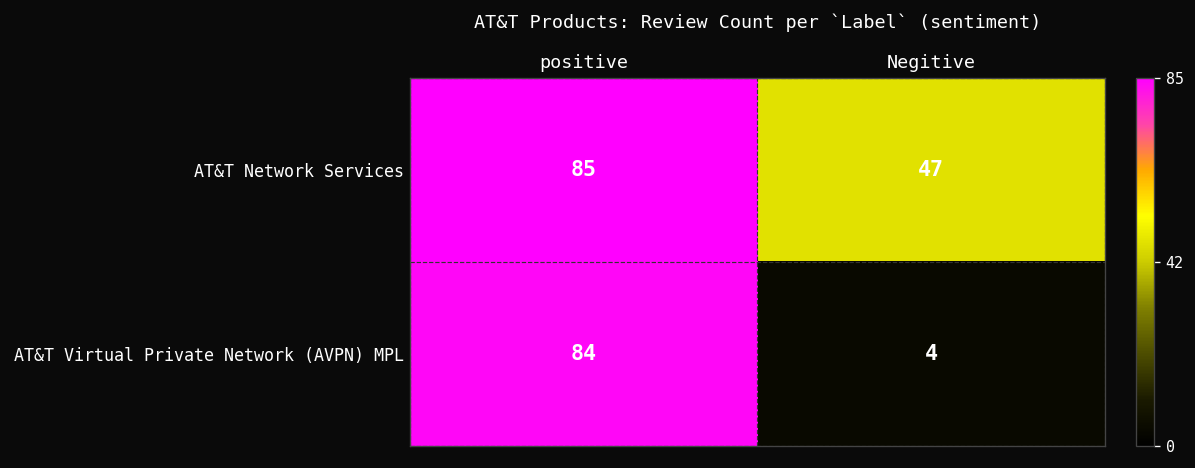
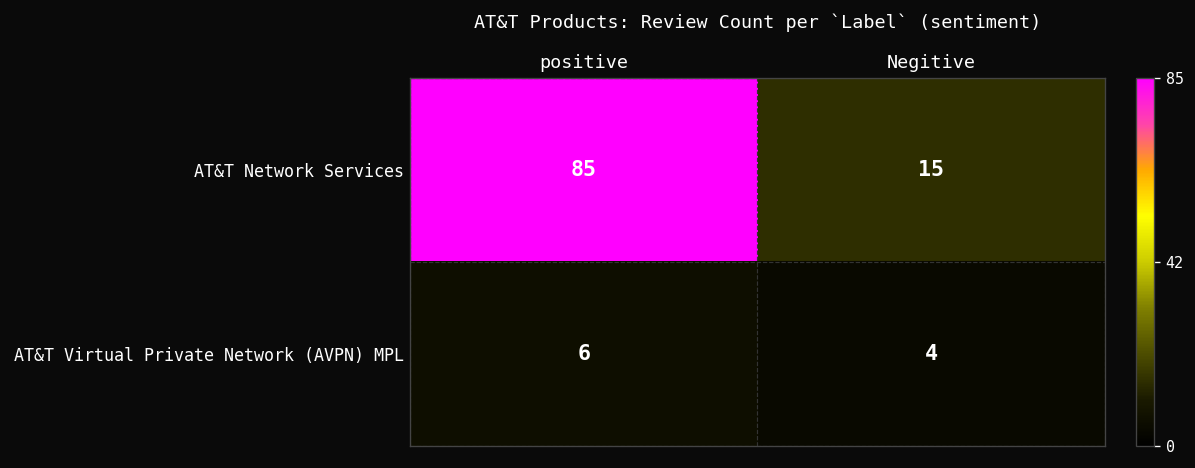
  {
    "AT&T Network Services": {
      "positive": 85,
-     "Negitive": 47
+     "Negitive": 15
    },
    "AT&T Virtual Private Network (AVPN) MPL": {
-     "positive": 84,
+     "positive": 6,
      "Negitive": 4
    }
  }
